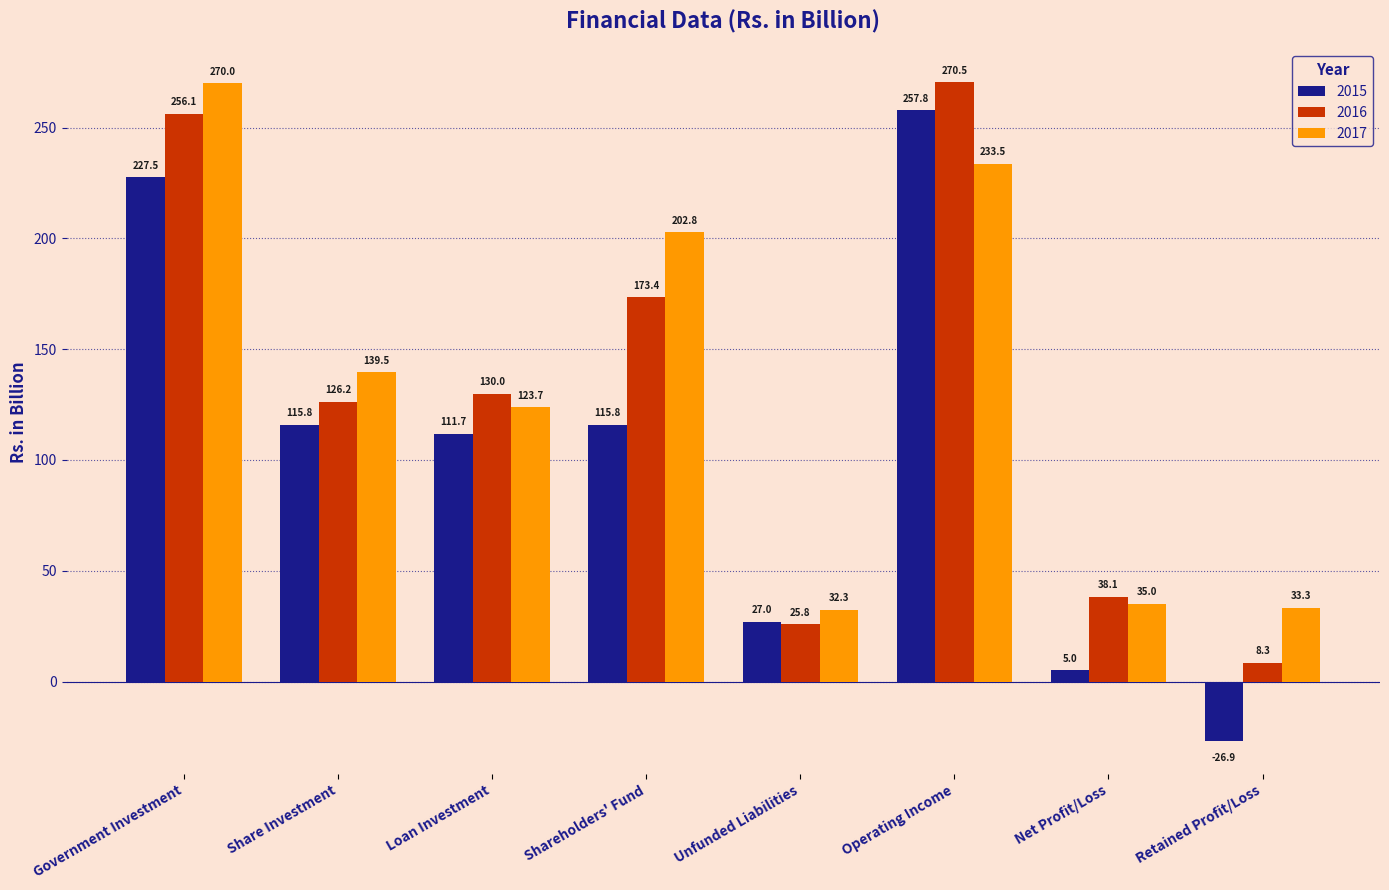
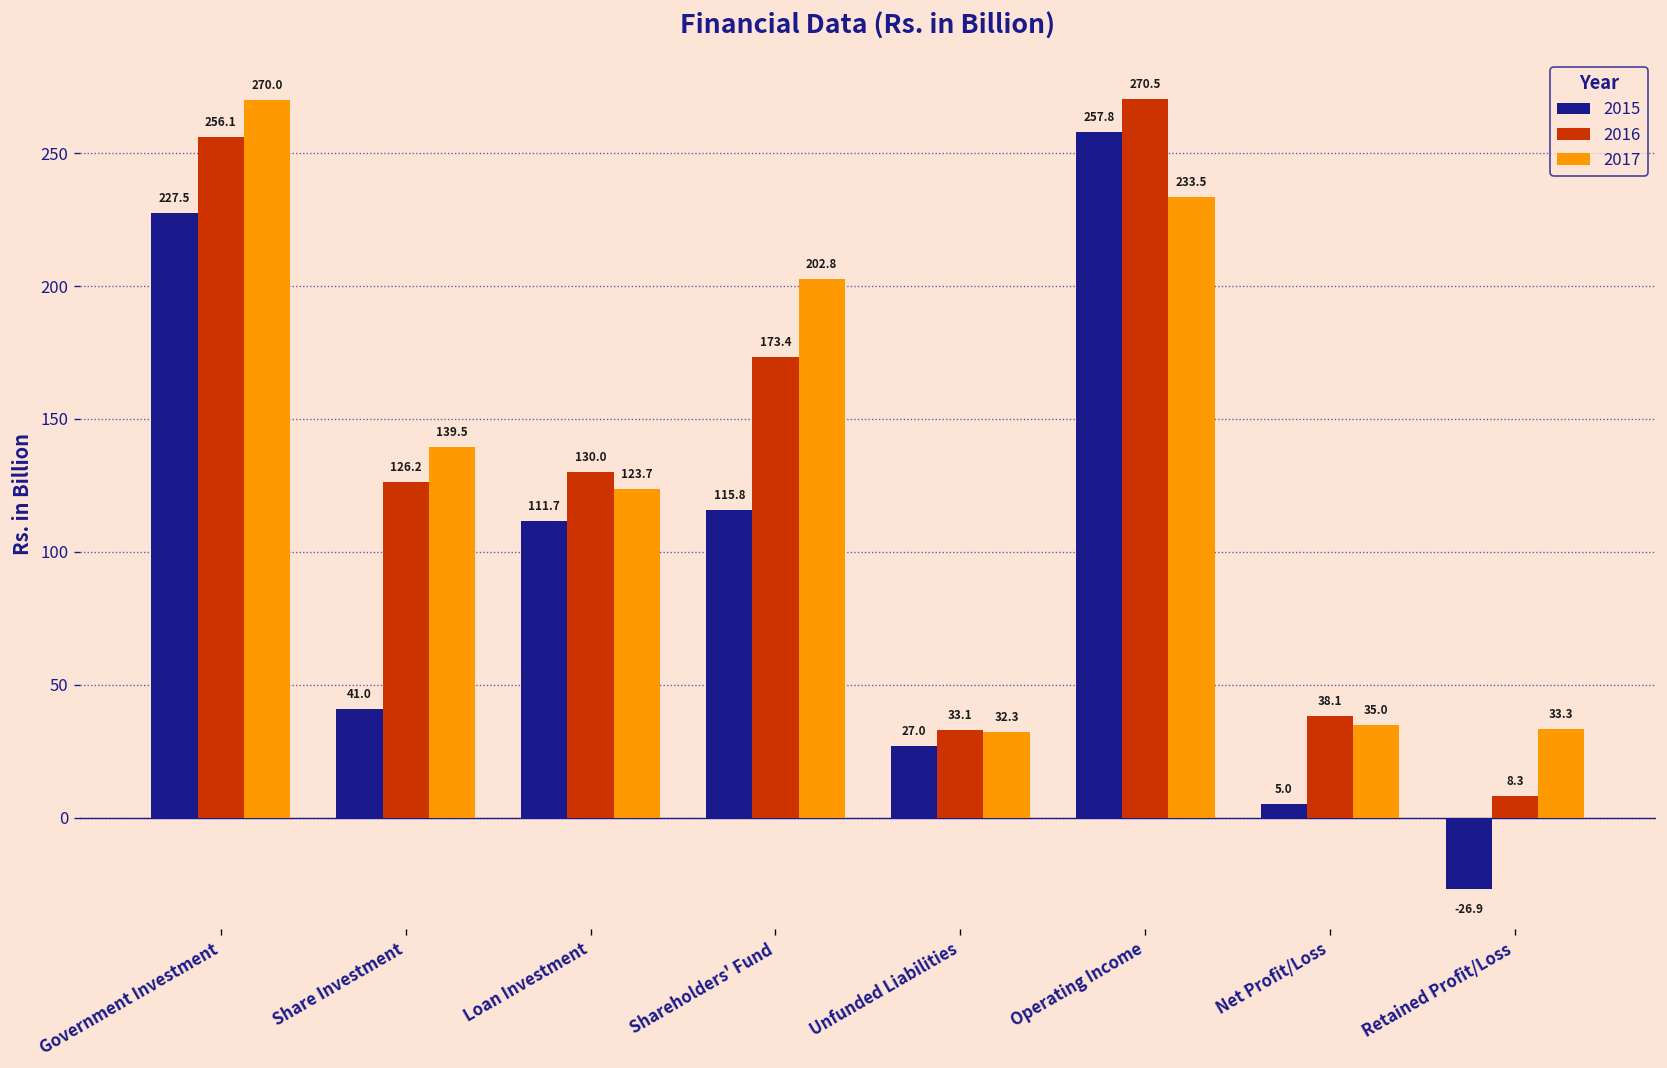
  {
    "2015": {
      "Government Investment": 227.5,
-     "Share Investment": 115.8,
+     "Share Investment": 41.0,
      "Loan Investment": 111.7,
      "Shareholders' Fund": 115.8,
      "Unfunded Liabilities": 27.0,
      "Operating Income": 257.8,
      "Net Profit/Loss": 5.0,
      "Retained Profit/Loss": -26.9
    },
    "2016": {
      "Government Investment": 256.1,
      "Share Investment": 126.2,
      "Loan Investment": 130.0,
      "Shareholders' Fund": 173.4,
-     "Unfunded Liabilities": 25.8,
+     "Unfunded Liabilities": 33.1,
      "Operating Income": 270.5,
      "Net Profit/Loss": 38.1,
      "Retained Profit/Loss": 8.3
    },
    "2017": {
      "Government Investment": 270.0,
      "Share Investment": 139.5,
      "Loan Investment": 123.7,
      "Shareholders' Fund": 202.8,
      "Unfunded Liabilities": 32.3,
      "Operating Income": 233.5,
      "Net Profit/Loss": 35.0,
      "Retained Profit/Loss": 33.3
    }
  }
